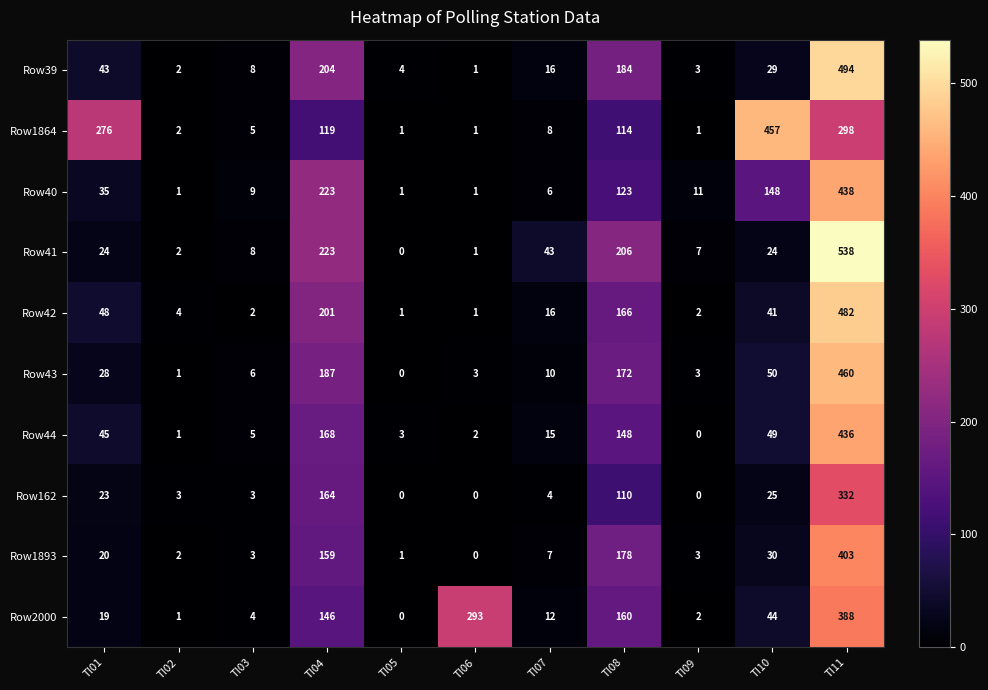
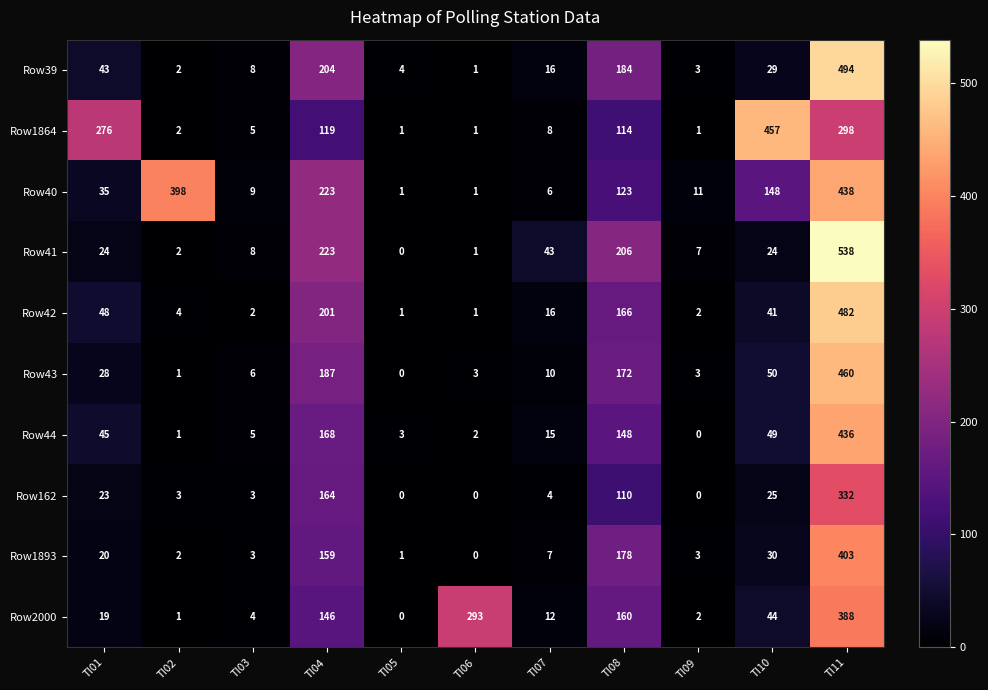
  {
    "Row39": {
      "TI01": 43,
      "TI02": 2,
      "TI03": 8,
      "TI04": 204,
      "TI05": 4,
      "TI06": 1,
      "TI07": 16,
      "TI08": 184,
      "TI09": 3,
      "TI10": 29,
      "TI11": 494
    },
    "Row1864": {
      "TI01": 276,
      "TI02": 2,
      "TI03": 5,
      "TI04": 119,
      "TI05": 1,
      "TI06": 1,
      "TI07": 8,
      "TI08": 114,
      "TI09": 1,
      "TI10": 457,
      "TI11": 298
    },
    "Row40": {
      "TI01": 35,
-     "TI02": 1,
+     "TI02": 398,
      "TI03": 9,
      "TI04": 223,
      "TI05": 1,
      "TI06": 1,
      "TI07": 6,
      "TI08": 123,
      "TI09": 11,
      "TI10": 148,
      "TI11": 438
    },
    "Row41": {
      "TI01": 24,
      "TI02": 2,
      "TI03": 8,
      "TI04": 223,
      "TI05": 0,
      "TI06": 1,
      "TI07": 43,
      "TI08": 206,
      "TI09": 7,
      "TI10": 24,
      "TI11": 538
    },
    "Row42": {
      "TI01": 48,
      "TI02": 4,
      "TI03": 2,
      "TI04": 201,
      "TI05": 1,
      "TI06": 1,
      "TI07": 16,
      "TI08": 166,
      "TI09": 2,
      "TI10": 41,
      "TI11": 482
    },
    "Row43": {
      "TI01": 28,
      "TI02": 1,
      "TI03": 6,
      "TI04": 187,
      "TI05": 0,
      "TI06": 3,
      "TI07": 10,
      "TI08": 172,
      "TI09": 3,
      "TI10": 50,
      "TI11": 460
    },
    "Row44": {
      "TI01": 45,
      "TI02": 1,
      "TI03": 5,
      "TI04": 168,
      "TI05": 3,
      "TI06": 2,
      "TI07": 15,
      "TI08": 148,
      "TI09": 0,
      "TI10": 49,
      "TI11": 436
    },
    "Row162": {
      "TI01": 23,
      "TI02": 3,
      "TI03": 3,
      "TI04": 164,
      "TI05": 0,
      "TI06": 0,
      "TI07": 4,
      "TI08": 110,
      "TI09": 0,
      "TI10": 25,
      "TI11": 332
    },
    "Row1893": {
      "TI01": 20,
      "TI02": 2,
      "TI03": 3,
      "TI04": 159,
      "TI05": 1,
      "TI06": 0,
      "TI07": 7,
      "TI08": 178,
      "TI09": 3,
      "TI10": 30,
      "TI11": 403
    },
    "Row2000": {
      "TI01": 19,
      "TI02": 1,
      "TI03": 4,
      "TI04": 146,
      "TI05": 0,
      "TI06": 293,
      "TI07": 12,
      "TI08": 160,
      "TI09": 2,
      "TI10": 44,
      "TI11": 388
    }
  }
